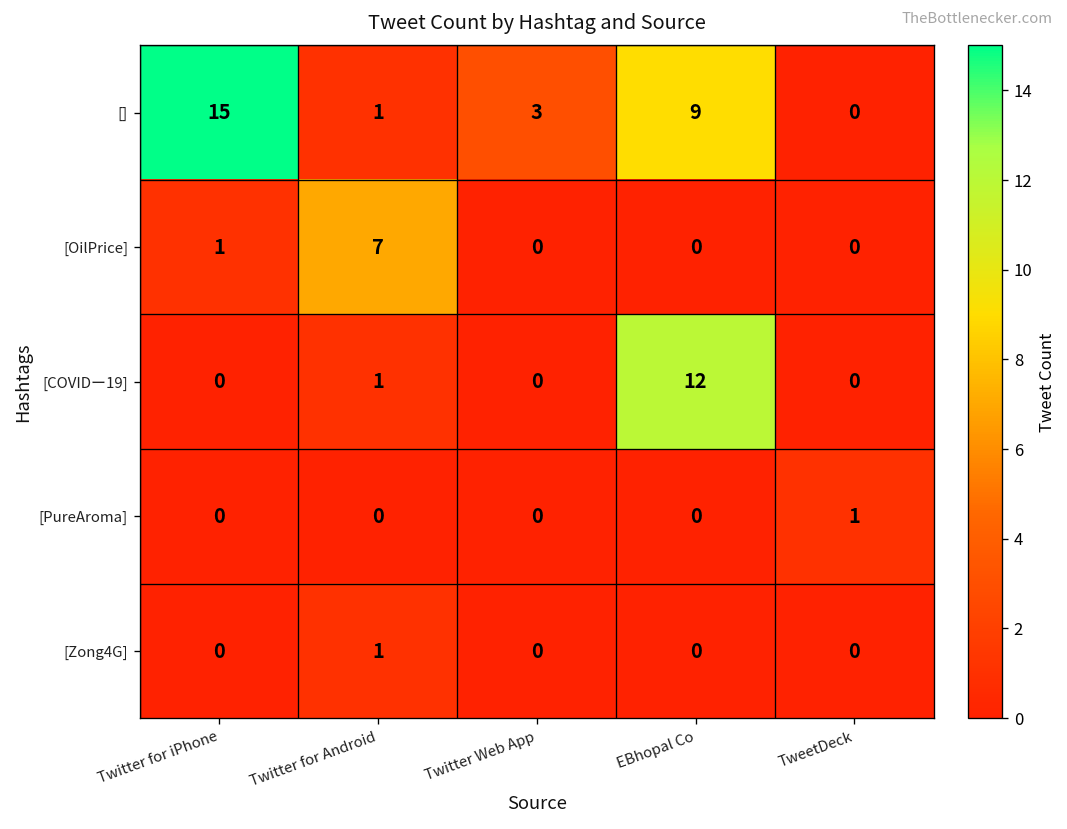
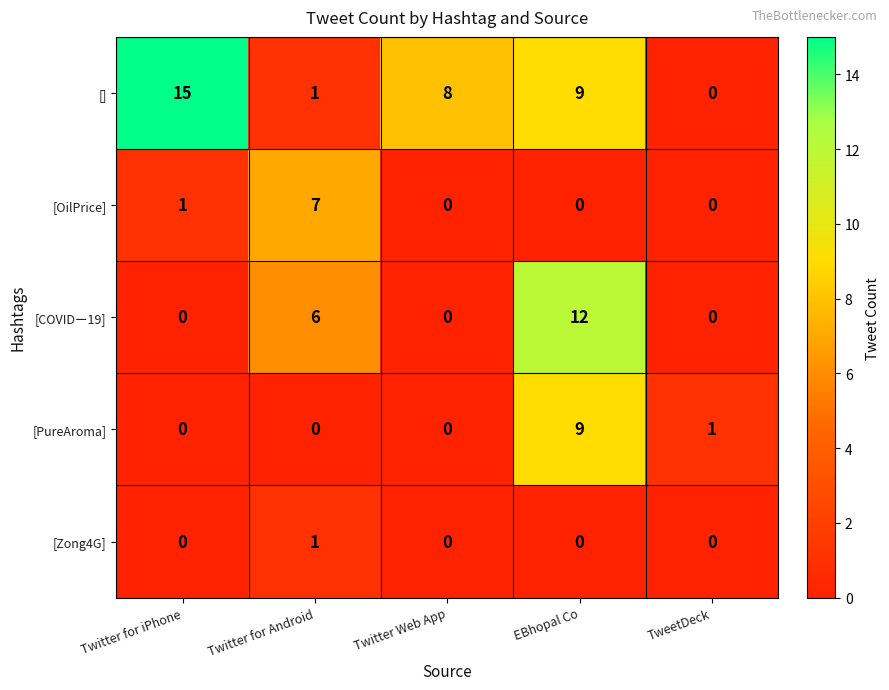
  {
    "[]": {
      "Twitter for iPhone": 15,
      "Twitter for Android": 1,
-     "Twitter Web App": 3,
+     "Twitter Web App": 8,
      "EBhopal Co": 9,
      "TweetDeck": 0
    },
    "[OilPrice]": {
      "Twitter for iPhone": 1,
      "Twitter for Android": 7,
      "Twitter Web App": 0,
      "EBhopal Co": 0,
      "TweetDeck": 0
    },
    "[COVIDー19]": {
      "Twitter for iPhone": 0,
-     "Twitter for Android": 1,
+     "Twitter for Android": 6,
      "Twitter Web App": 0,
      "EBhopal Co": 12,
      "TweetDeck": 0
    },
    "[PureAroma]": {
      "Twitter for iPhone": 0,
      "Twitter for Android": 0,
      "Twitter Web App": 0,
-     "EBhopal Co": 0,
+     "EBhopal Co": 9,
      "TweetDeck": 1
    },
    "[Zong4G]": {
      "Twitter for iPhone": 0,
      "Twitter for Android": 1,
      "Twitter Web App": 0,
      "EBhopal Co": 0,
      "TweetDeck": 0
    }
  }
